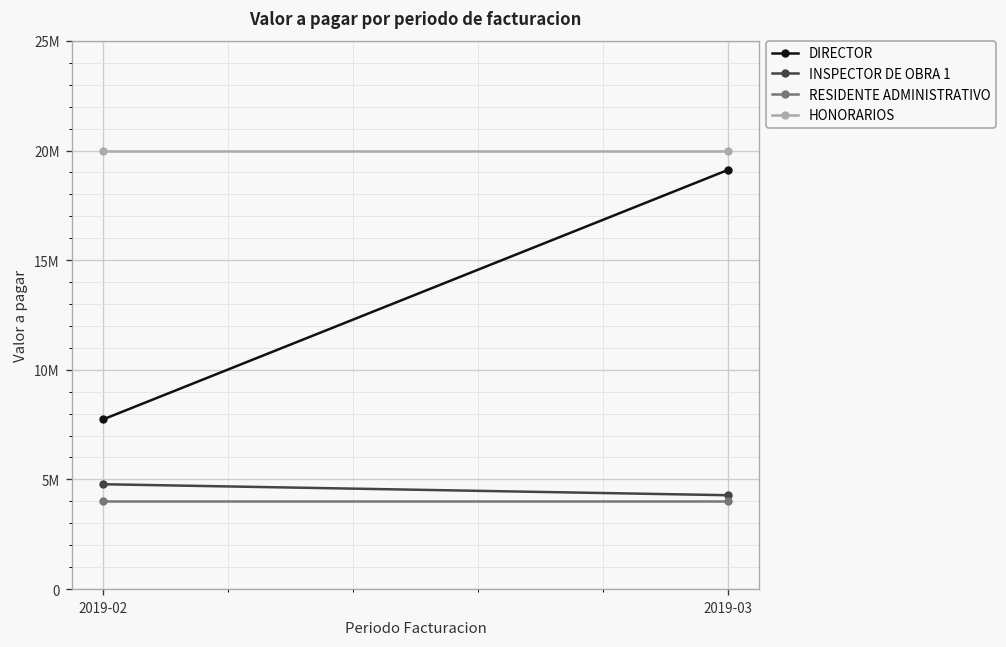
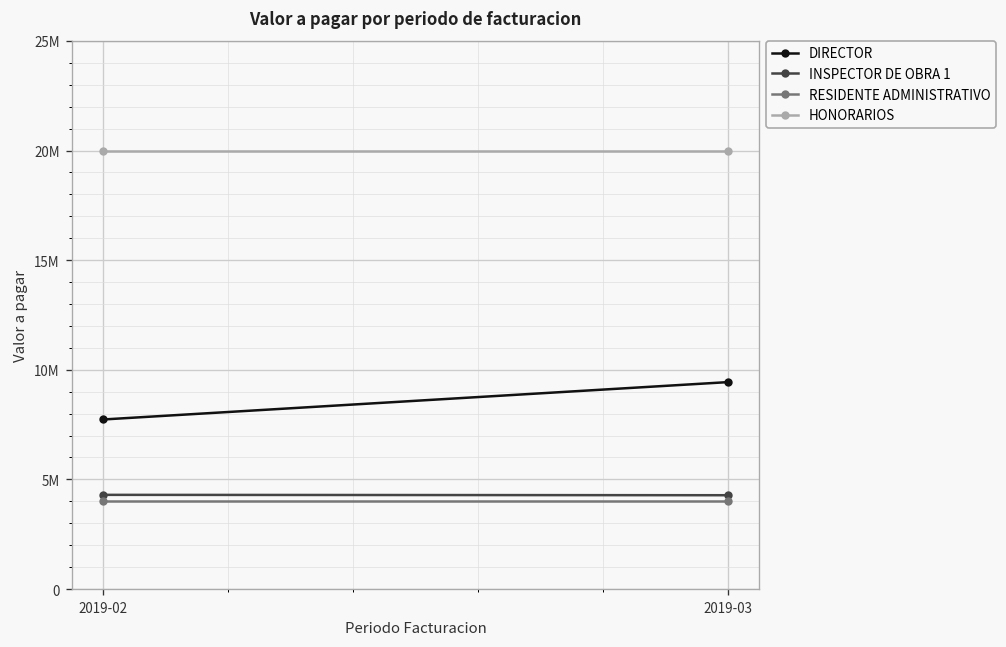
  {
    "DIRECTOR": {
      "2019-02": 7700000,
-     "2019-03": 19100000
+     "2019-03": 9400000
    },
    "INSPECTOR DE OBRA 1": {
-     "2019-02": 4800000,
+     "2019-02": 4300000,
      "2019-03": 4300000
    },
    "RESIDENTE ADMINISTRATIVO": {
      "2019-02": 4000000,
      "2019-03": 4000000
    },
    "HONORARIOS": {
      "2019-02": 20000000,
      "2019-03": 20000000
    }
  }
